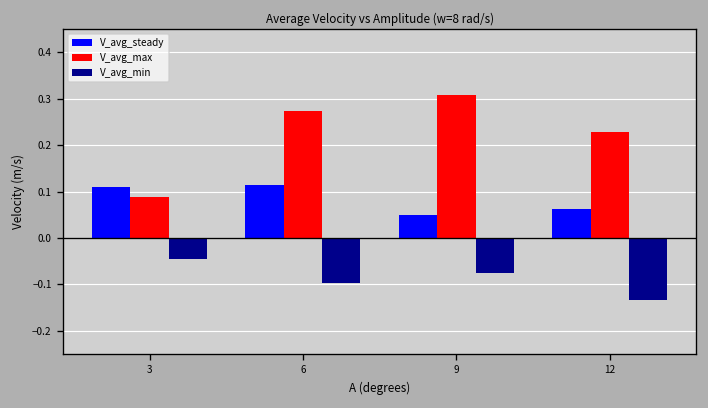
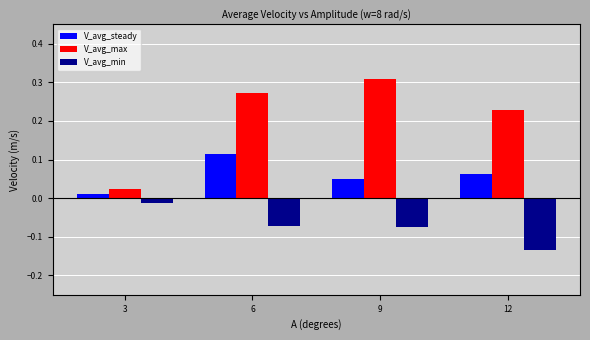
  {
    "V_avg_steady": {
-     "3": 0.11,
+     "3": 0.01,
      "6": 0.11,
      "9": 0.05,
      "12": 0.06
    },
    "V_avg_max": {
-     "3": 0.09,
+     "3": 0.02,
      "6": 0.27,
      "9": 0.31,
      "12": 0.23
    },
    "V_avg_min": {
-     "3": -0.05,
-     "6": -0.10,
+     "3": -0.01,
+     "6": -0.07,
      "9": -0.08,
      "12": -0.13
    }
  }
